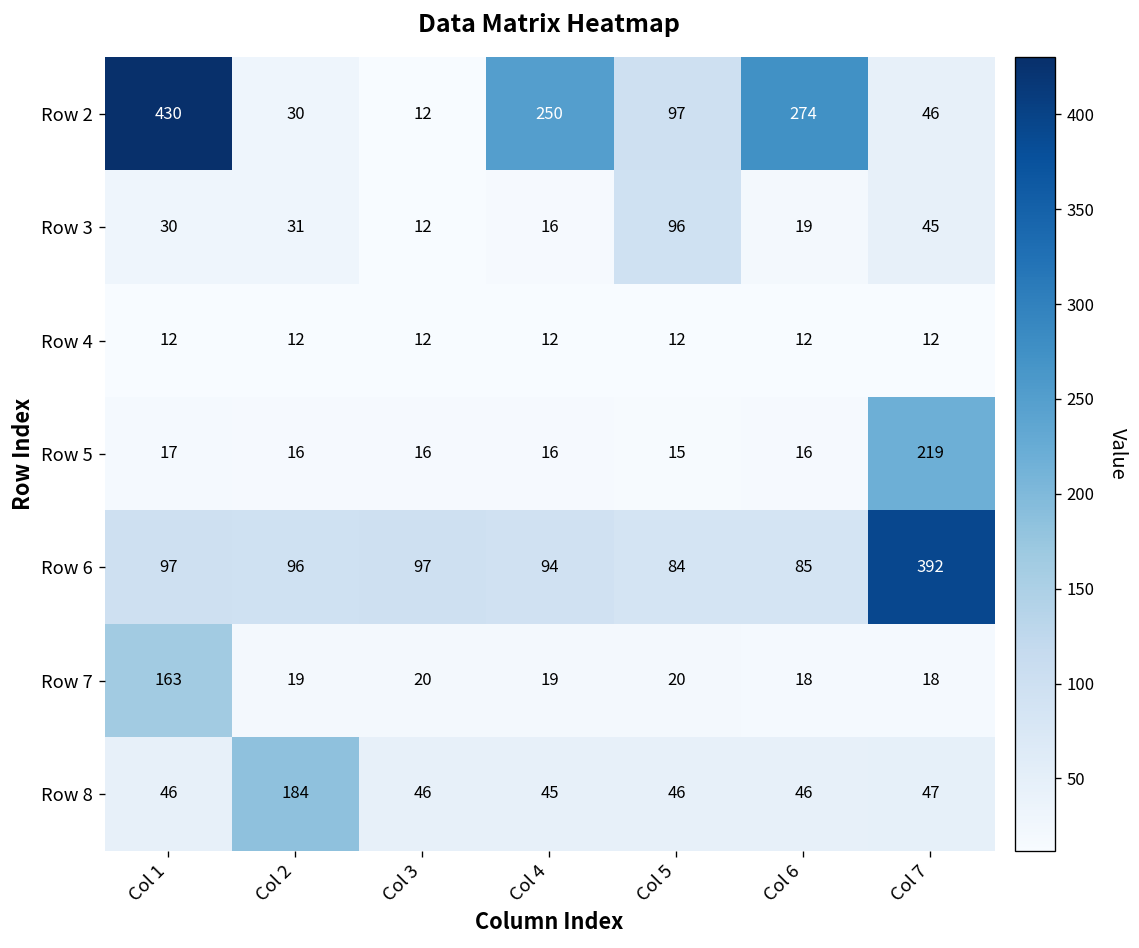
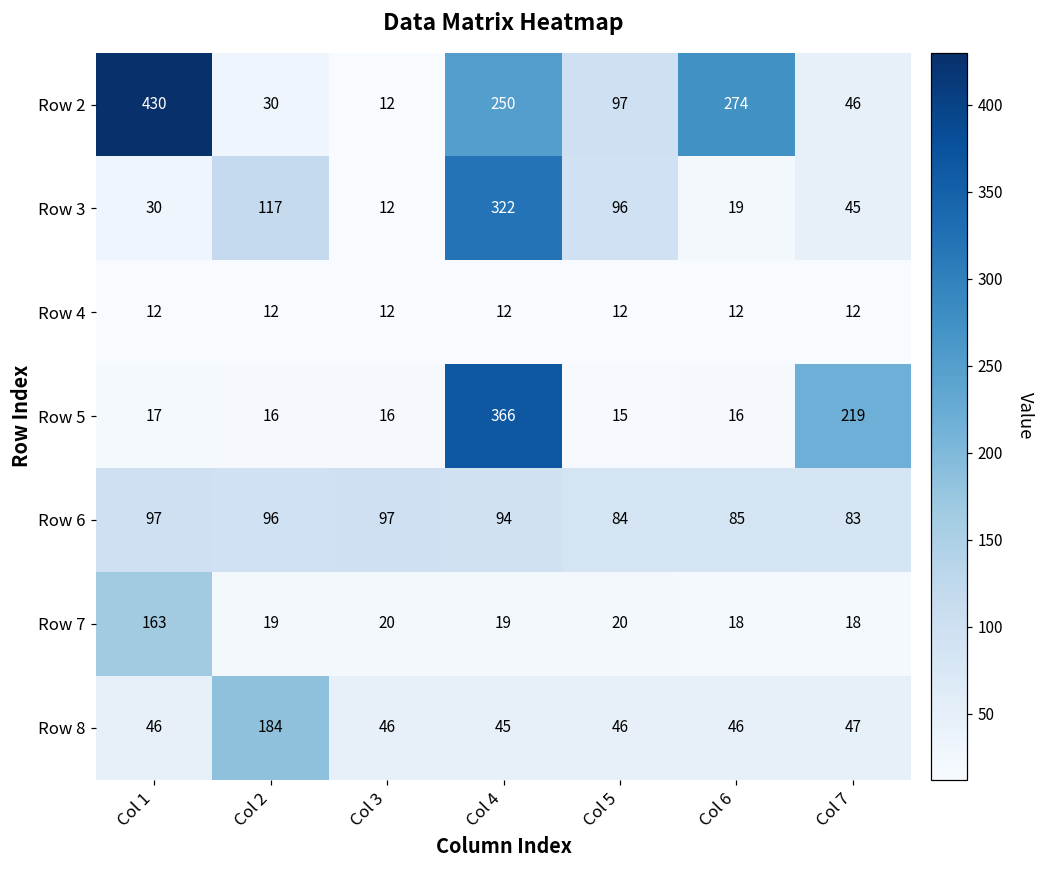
  {
    "Row 2": {
      "Col 1": 430,
      "Col 2": 30,
      "Col 3": 12,
      "Col 4": 250,
      "Col 5": 97,
      "Col 6": 274,
      "Col 7": 46
    },
    "Row 3": {
      "Col 1": 30,
-     "Col 2": 31,
+     "Col 2": 117,
      "Col 3": 12,
-     "Col 4": 16,
+     "Col 4": 322,
      "Col 5": 96,
      "Col 6": 19,
      "Col 7": 45
    },
    "Row 4": {
      "Col 1": 12,
      "Col 2": 12,
      "Col 3": 12,
      "Col 4": 12,
      "Col 5": 12,
      "Col 6": 12,
      "Col 7": 12
    },
    "Row 5": {
      "Col 1": 17,
      "Col 2": 16,
      "Col 3": 16,
-     "Col 4": 16,
+     "Col 4": 366,
      "Col 5": 15,
      "Col 6": 16,
      "Col 7": 219
    },
    "Row 6": {
      "Col 1": 97,
      "Col 2": 96,
      "Col 3": 97,
      "Col 4": 94,
      "Col 5": 84,
      "Col 6": 85,
-     "Col 7": 392
+     "Col 7": 83
    },
    "Row 7": {
      "Col 1": 163,
      "Col 2": 19,
      "Col 3": 20,
      "Col 4": 19,
      "Col 5": 20,
      "Col 6": 18,
      "Col 7": 18
    },
    "Row 8": {
      "Col 1": 46,
      "Col 2": 184,
      "Col 3": 46,
      "Col 4": 45,
      "Col 5": 46,
      "Col 6": 46,
      "Col 7": 47
    }
  }
